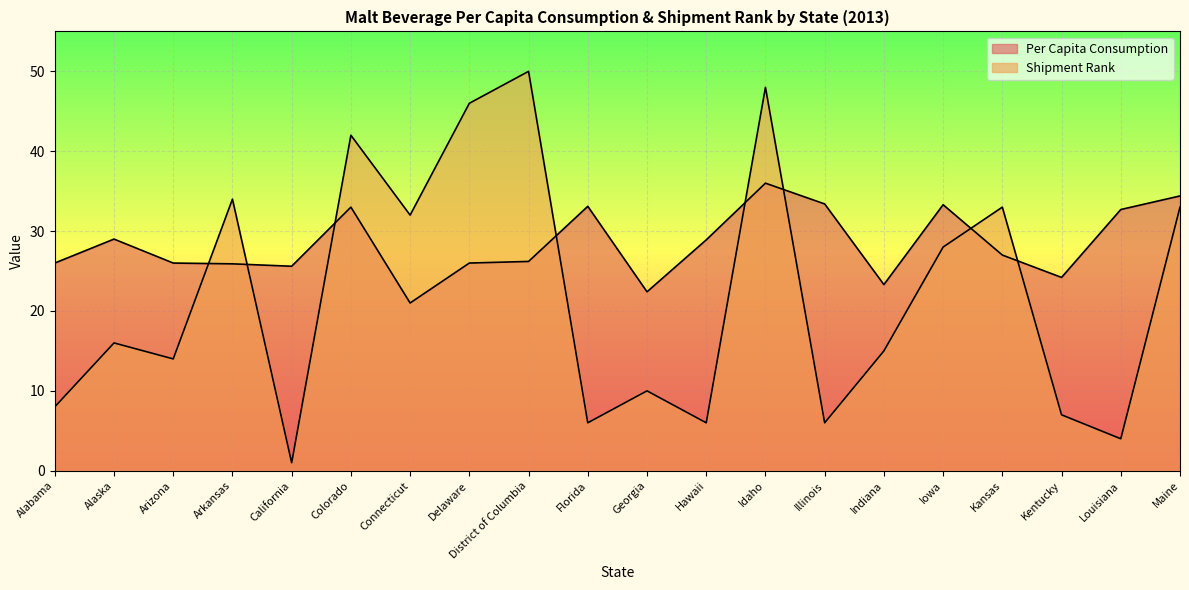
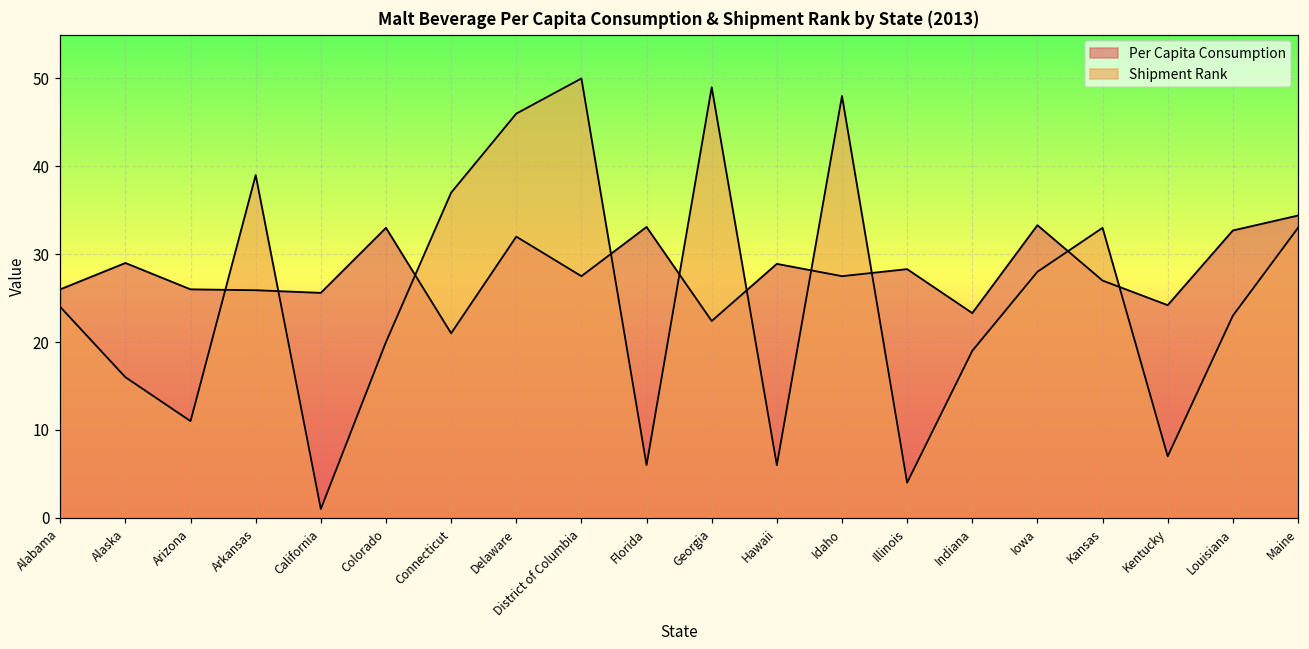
  {
    "Per Capita Consumption": {
      "Alabama": 26,
      "Alaska": 29,
      "Arizona": 26,
      "Arkansas": 26,
      "California": 26,
      "Colorado": 33,
      "Connecticut": 21,
-     "Delaware": 26,
-     "District of Columbia": 26,
+     "Delaware": 32,
+     "District of Columbia": 28,
      "Florida": 33,
      "Georgia": 22,
      "Hawaii": 29,
-     "Idaho": 36,
-     "Illinois": 33,
+     "Idaho": 28,
+     "Illinois": 28,
      "Indiana": 23,
      "Iowa": 33,
      "Kansas": 27,
      "Kentucky": 24,
      "Louisiana": 33,
      "Maine": 34
    },
    "Shipment Rank": {
-     "Alabama": 8,
+     "Alabama": 24,
      "Alaska": 16,
-     "Arizona": 14,
-     "Arkansas": 34,
+     "Arizona": 11,
+     "Arkansas": 39,
      "California": 1,
-     "Colorado": 42,
-     "Connecticut": 32,
+     "Colorado": 20,
+     "Connecticut": 37,
      "Delaware": 46,
      "District of Columbia": 50,
      "Florida": 6,
-     "Georgia": 10,
+     "Georgia": 49,
      "Hawaii": 6,
      "Idaho": 48,
-     "Illinois": 6,
-     "Indiana": 15,
+     "Illinois": 4,
+     "Indiana": 19,
      "Iowa": 28,
      "Kansas": 33,
      "Kentucky": 7,
-     "Louisiana": 4,
+     "Louisiana": 23,
      "Maine": 33
    }
  }
